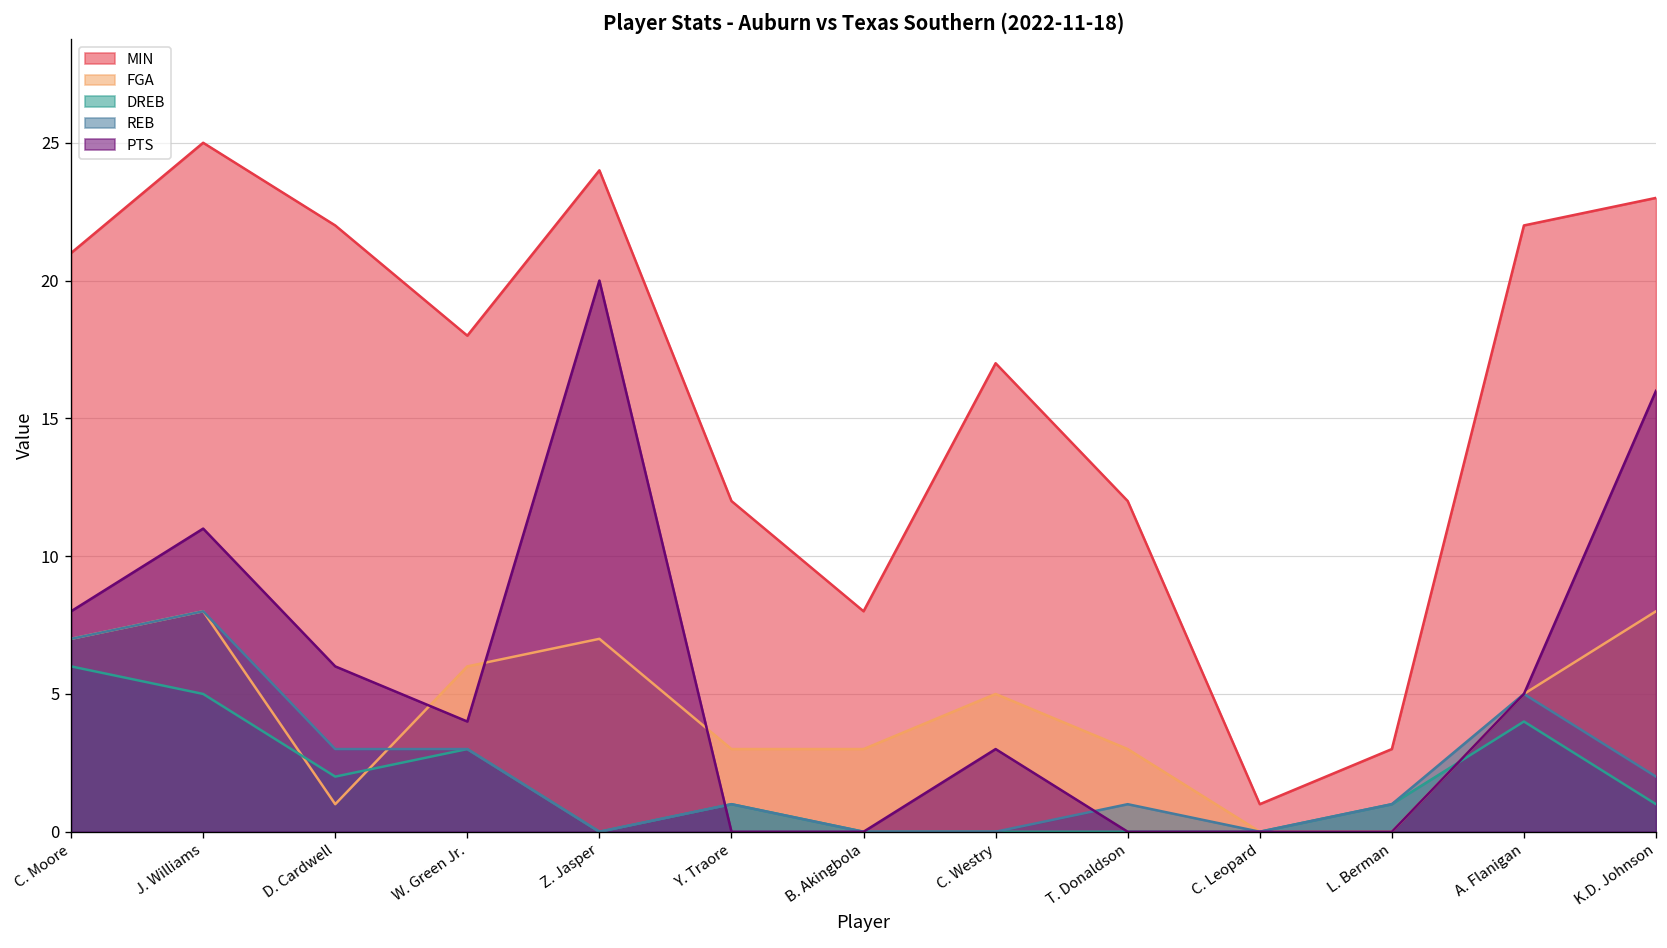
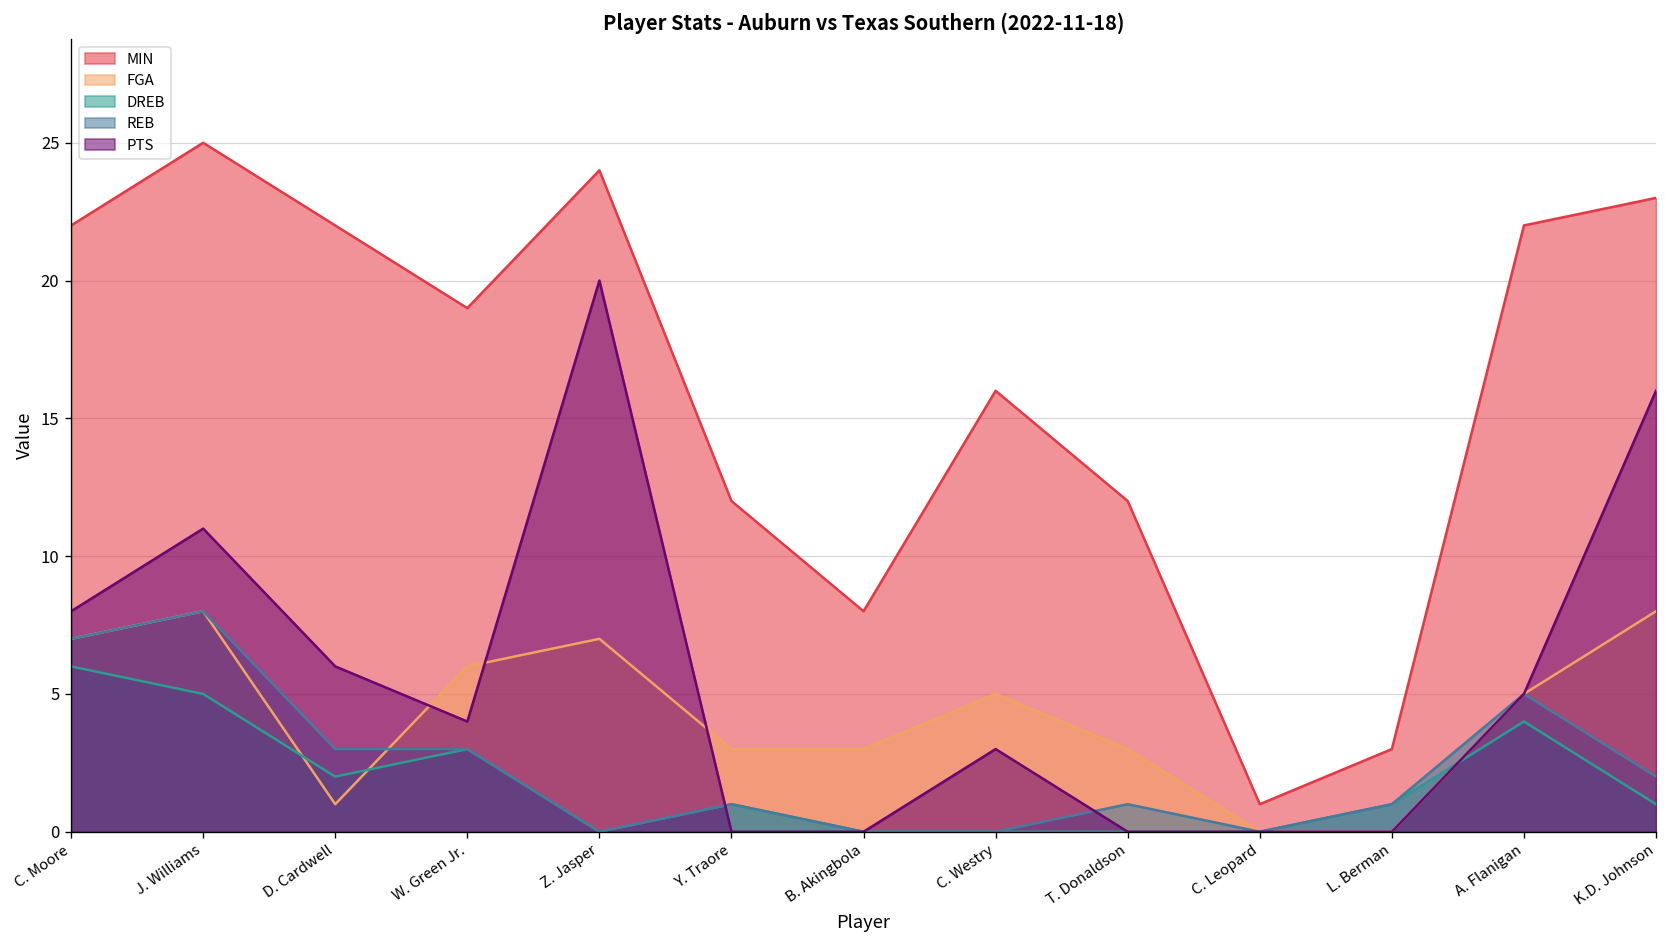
  {
    "MIN": {
-     "C. Moore": 21,
+     "C. Moore": 22,
      "J. Williams": 25,
      "D. Cardwell": 22,
-     "W. Green Jr.": 18,
+     "W. Green Jr.": 19,
      "Z. Jasper": 24,
      "Y. Traore": 12,
      "B. Akingbola": 8,
-     "C. Westry": 17,
+     "C. Westry": 16,
      "T. Donaldson": 12,
      "C. Leopard": 1,
      "L. Berman": 3,
      "A. Flanigan": 22,
      "K.D. Johnson": 23
    },
    "FGA": {
      "D. Cardwell": 1,
      "W. Green Jr.": 6,
      "Z. Jasper": 7,
      "Y. Traore": 3,
      "B. Akingbola": 3,
      "C. Westry": 5,
      "T. Donaldson": 3,
      "K.D. Johnson": 8
    },
    "PTS": {
      "C. Moore": 8,
      "J. Williams": 11,
      "D. Cardwell": 6,
      "W. Green Jr.": 4,
      "Z. Jasper": 20,
      "Y. Traore": 0,
      "C. Westry": 3,
      "K.D. Johnson": 16
    }
  }
